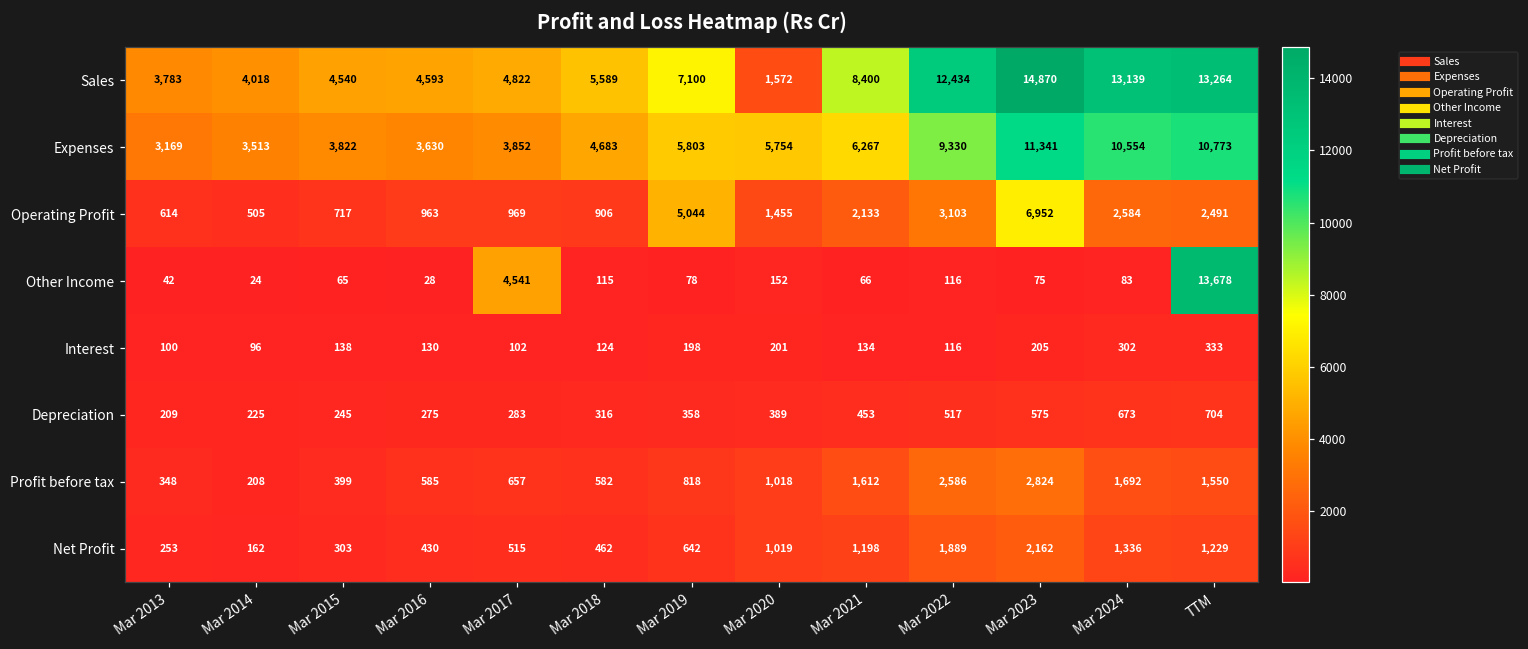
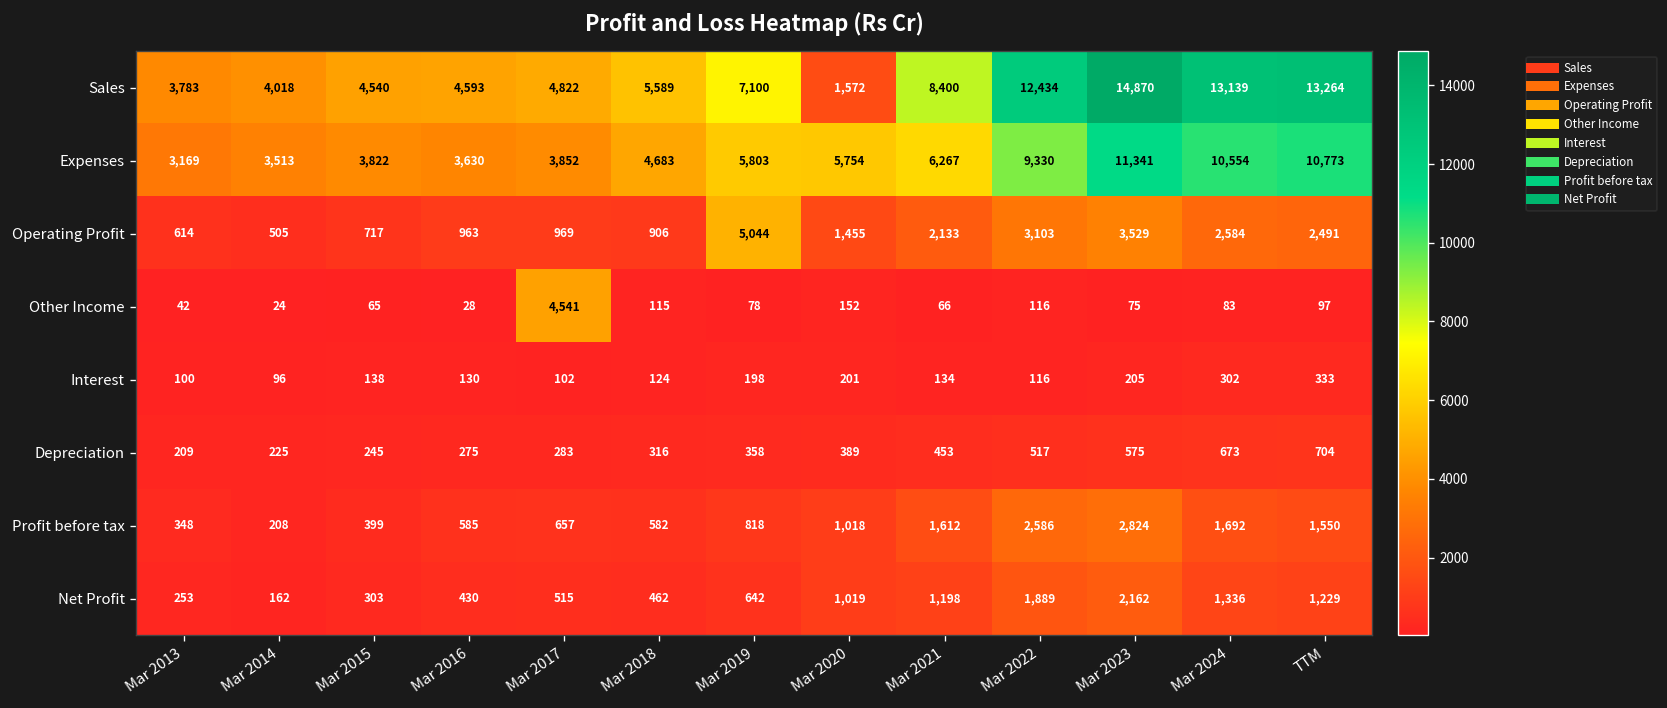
  {
    "Sales": {
      "Mar 2013": "3,783",
      "Mar 2014": "4,018",
      "Mar 2015": "4,540",
      "Mar 2016": "4,593",
      "Mar 2017": "4,822",
      "Mar 2018": "5,589",
      "Mar 2019": "7,100",
      "Mar 2020": "1,572",
      "Mar 2021": "8,400",
      "Mar 2022": "12,434",
      "Mar 2023": "14,870",
      "Mar 2024": "13,139",
      "TTM": "13,264"
    },
    "Expenses": {
      "Mar 2013": "3,169",
      "Mar 2014": "3,513",
      "Mar 2015": "3,822",
      "Mar 2016": "3,630",
      "Mar 2017": "3,852",
      "Mar 2018": "4,683",
      "Mar 2019": "5,803",
      "Mar 2020": "5,754",
      "Mar 2021": "6,267",
      "Mar 2022": "9,330",
      "Mar 2023": "11,341",
      "Mar 2024": "10,554",
      "TTM": "10,773"
    },
    "Operating Profit": {
      "Mar 2013": "614",
      "Mar 2014": "505",
      "Mar 2015": "717",
      "Mar 2016": "963",
      "Mar 2017": "969",
      "Mar 2018": "906",
      "Mar 2019": "5,044",
      "Mar 2020": "1,455",
      "Mar 2021": "2,133",
      "Mar 2022": "3,103",
-     "Mar 2023": "6,952",
+     "Mar 2023": "3,529",
      "Mar 2024": "2,584",
      "TTM": "2,491"
    },
    "Other Income": {
      "Mar 2013": "42",
      "Mar 2014": "24",
      "Mar 2015": "65",
      "Mar 2016": "28",
      "Mar 2017": "4,541",
      "Mar 2018": "115",
      "Mar 2019": "78",
      "Mar 2020": "152",
      "Mar 2021": "66",
      "Mar 2022": "116",
      "Mar 2023": "75",
      "Mar 2024": "83",
-     "TTM": "13,678"
+     "TTM": "97"
    },
    "Interest": {
      "Mar 2013": "100",
      "Mar 2014": "96",
      "Mar 2015": "138",
      "Mar 2016": "130",
      "Mar 2017": "102",
      "Mar 2018": "124",
      "Mar 2019": "198",
      "Mar 2020": "201",
      "Mar 2021": "134",
      "Mar 2022": "116",
      "Mar 2023": "205",
      "Mar 2024": "302",
      "TTM": "333"
    },
    "Depreciation": {
      "Mar 2013": "209",
      "Mar 2014": "225",
      "Mar 2015": "245",
      "Mar 2016": "275",
      "Mar 2017": "283",
      "Mar 2018": "316",
      "Mar 2019": "358",
      "Mar 2020": "389",
      "Mar 2021": "453",
      "Mar 2022": "517",
      "Mar 2023": "575",
      "Mar 2024": "673",
      "TTM": "704"
    },
    "Profit before tax": {
      "Mar 2013": "348",
      "Mar 2014": "208",
      "Mar 2015": "399",
      "Mar 2016": "585",
      "Mar 2017": "657",
      "Mar 2018": "582",
      "Mar 2019": "818",
      "Mar 2020": "1,018",
      "Mar 2021": "1,612",
      "Mar 2022": "2,586",
      "Mar 2023": "2,824",
      "Mar 2024": "1,692",
      "TTM": "1,550"
    },
    "Net Profit": {
      "Mar 2013": "253",
      "Mar 2014": "162",
      "Mar 2015": "303",
      "Mar 2016": "430",
      "Mar 2017": "515",
      "Mar 2018": "462",
      "Mar 2019": "642",
      "Mar 2020": "1,019",
      "Mar 2021": "1,198",
      "Mar 2022": "1,889",
      "Mar 2023": "2,162",
      "Mar 2024": "1,336",
      "TTM": "1,229"
    }
  }
